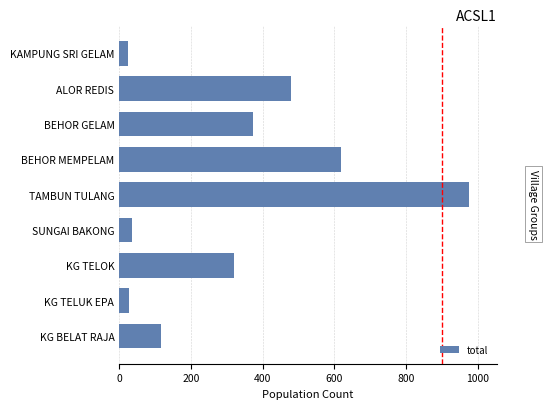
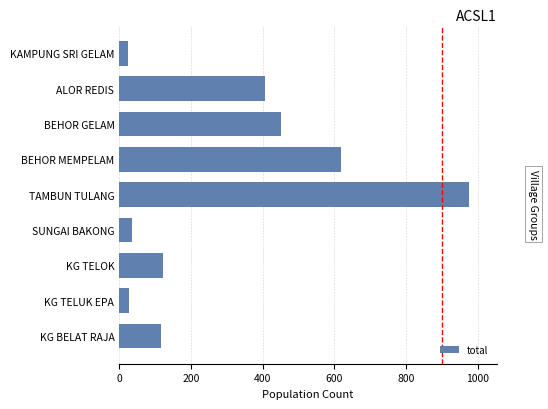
  {
    "KAMPUNG SRI GELAM": 20,
-   "ALOR REDIS": 480,
-   "BEHOR GELAM": 370,
+   "ALOR REDIS": 410,
+   "BEHOR GELAM": 450,
    "BEHOR MEMPELAM": 620,
    "TAMBUN TULANG": 980,
    "SUNGAI BAKONG": 40,
-   "KG TELOK": 320,
+   "KG TELOK": 120,
    "KG TELUK EPA": 30,
    "KG BELAT RAJA": 120
  }
